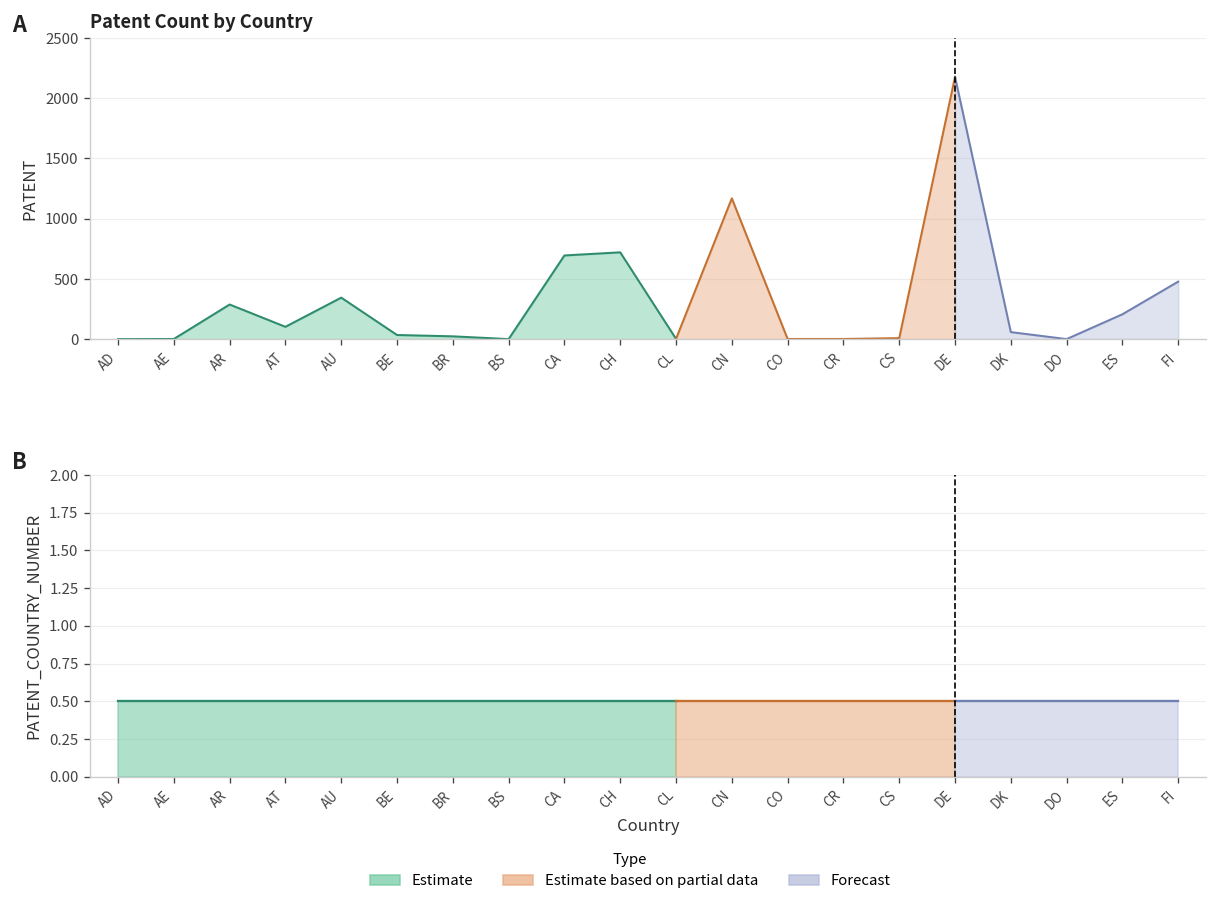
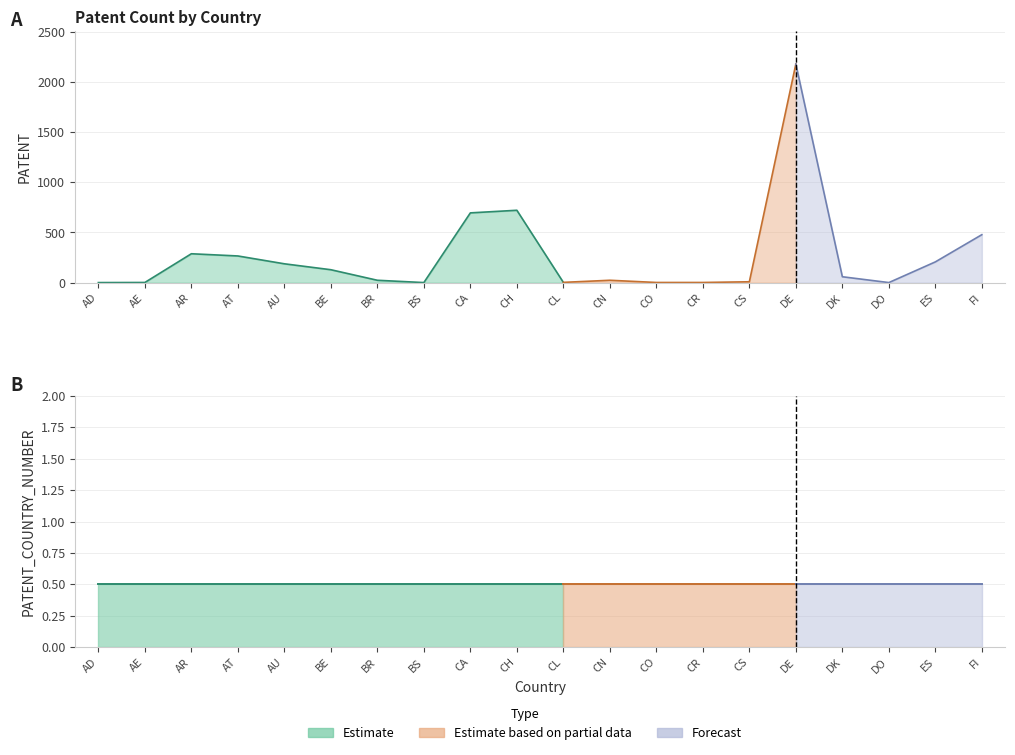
  {
    "Patent Count by Country": {
      "Estimate": {
        "AD": 0,
        "AE": 0,
        "AR": 290,
-       "AT": 100,
-       "AU": 350,
-       "BE": 40,
+       "AT": 270,
+       "AU": 190,
+       "BE": 130,
        "BR": 20,
        "BS": 0,
        "CA": 700,
        "CH": 720
      },
      "Estimate based on partial data": {
-       "CN": 1170,
+       "CN": 20,
        "CO": 0,
        "CR": 0,
        "CS": 10
      },
      "Forecast": {
        "DK": 60,
        "DO": 0,
        "ES": 210,
        "FI": 480
      }
    }
  }
